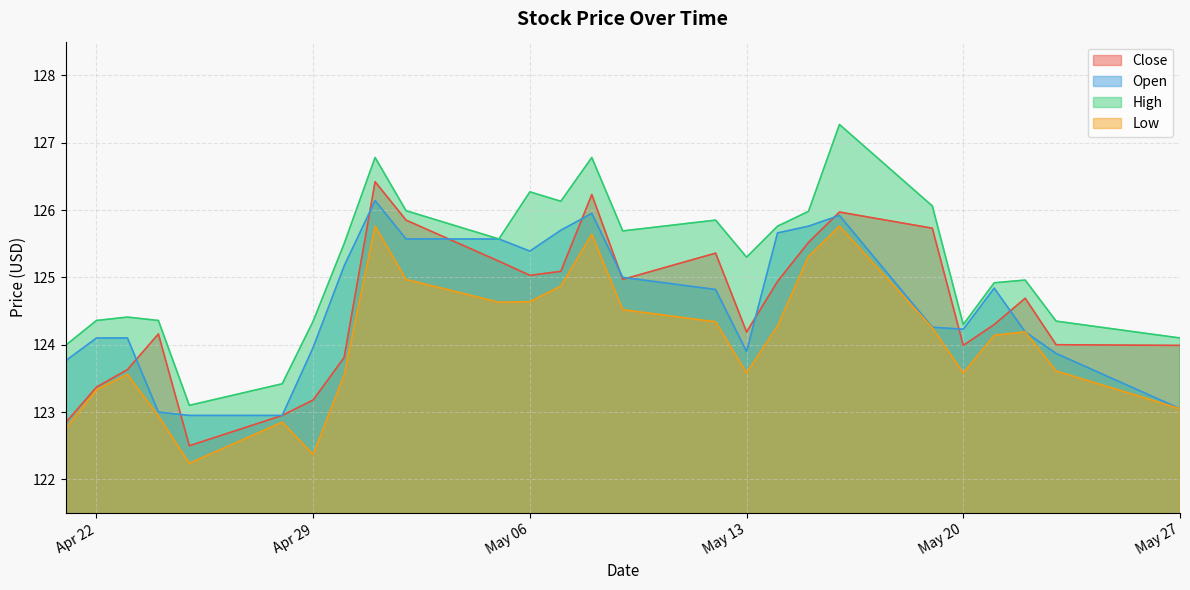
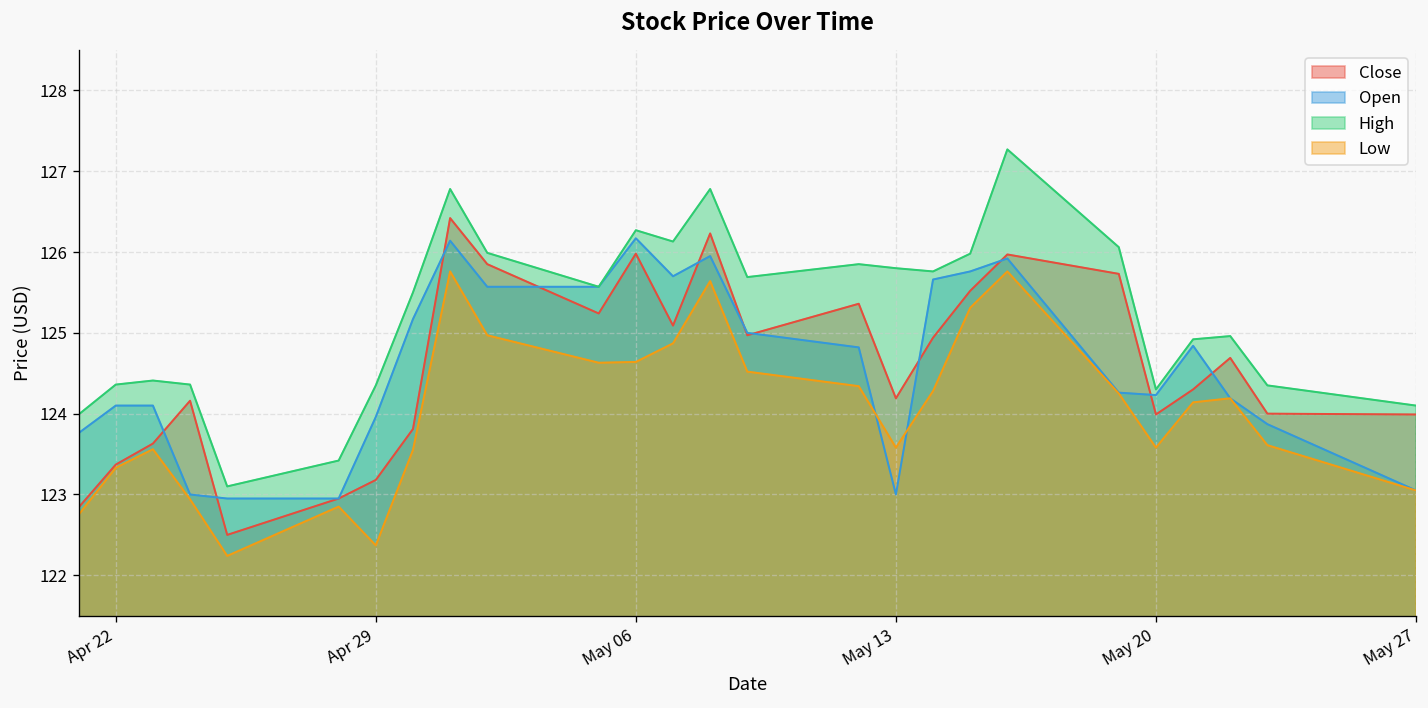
  {
    "Close": {
      "Apr 22": 123.4,
      "Apr 29": 123.2,
-     "May 06": 125.0,
+     "May 06": 126.0,
      "May 13": 124.2,
      "May 20": 124.0,
      "May 27": 124.0
    },
    "Open": {
      "Apr 22": 124.1,
      "Apr 29": 124.0,
-     "May 06": 125.4,
-     "May 13": 123.9,
+     "May 06": 126.2,
+     "May 13": 123.0,
      "May 20": 124.2
    },
    "High": {
      "Apr 22": 124.4,
      "Apr 29": 124.4,
      "May 06": 126.3,
-     "May 13": 125.3,
+     "May 13": 125.8,
      "May 20": 124.3,
      "May 27": 124.1
    },
    "Low": {
      "Apr 22": 123.3,
      "Apr 29": 122.4,
      "May 06": 124.6,
      "May 13": 123.6,
      "May 20": 123.6
    }
  }
